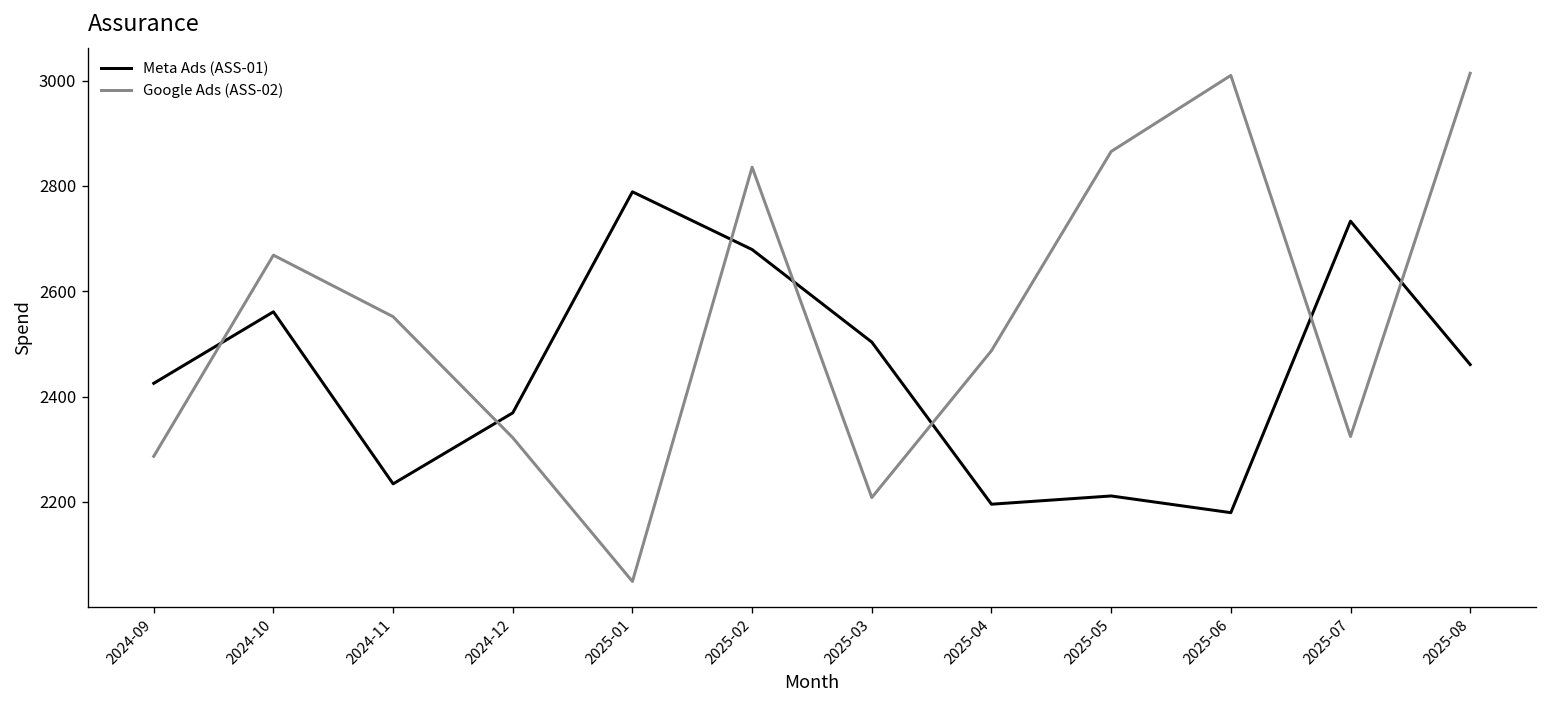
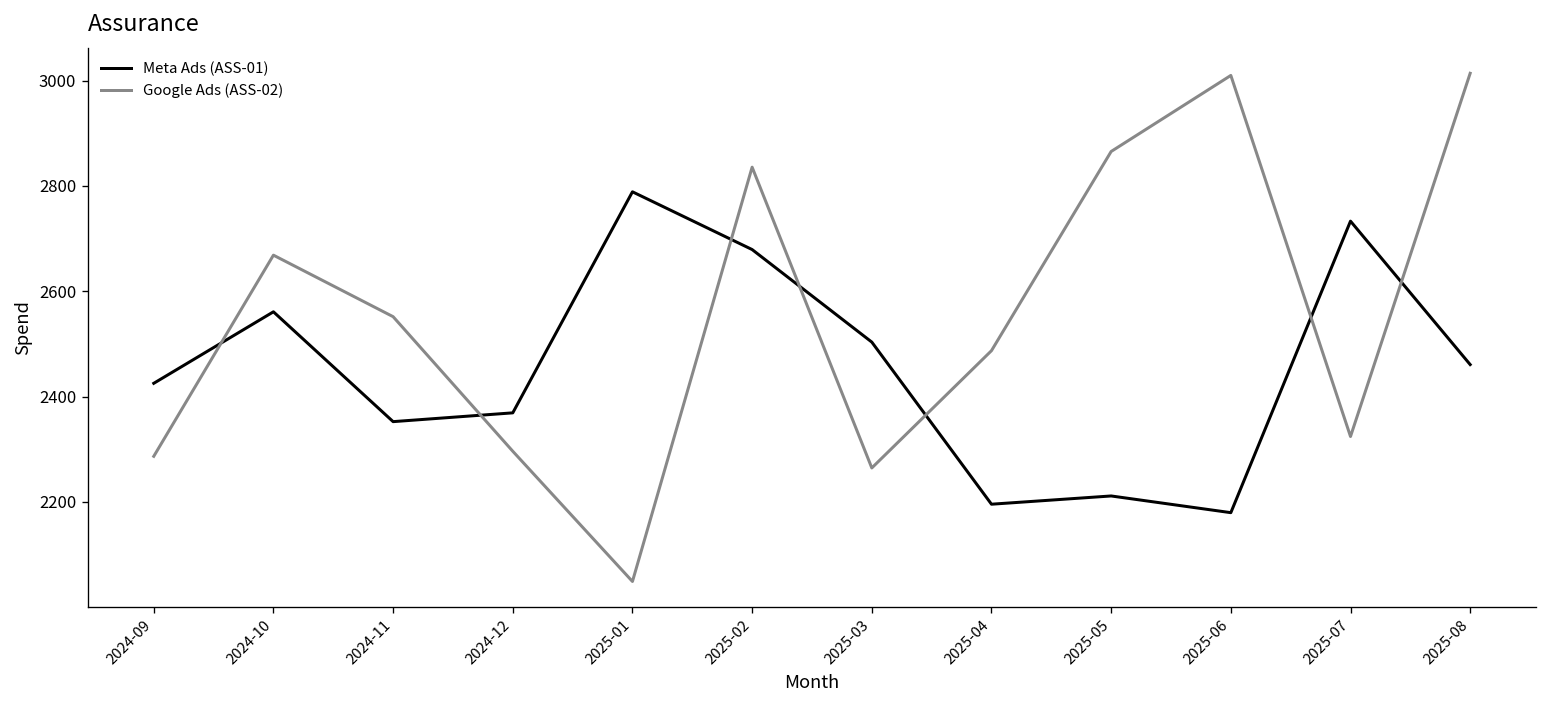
  {
    "Meta Ads (ASS-01)": {
      "2024-09": 2430,
      "2024-10": 2560,
-     "2024-11": 2230,
+     "2024-11": 2350,
      "2024-12": 2370,
      "2025-01": 2790,
      "2025-02": 2680,
      "2025-03": 2500,
      "2025-04": 2200,
      "2025-05": 2210,
      "2025-06": 2180,
      "2025-07": 2730,
      "2025-08": 2460
    },
    "Google Ads (ASS-02)": {
      "2024-09": 2290,
      "2024-10": 2670,
      "2024-11": 2550,
-     "2024-12": 2320,
+     "2024-12": 2300,
      "2025-01": 2050,
      "2025-02": 2840,
-     "2025-03": 2210,
+     "2025-03": 2260,
      "2025-04": 2490,
      "2025-05": 2870,
      "2025-06": 3010,
      "2025-07": 2320,
      "2025-08": 3010
    }
  }
